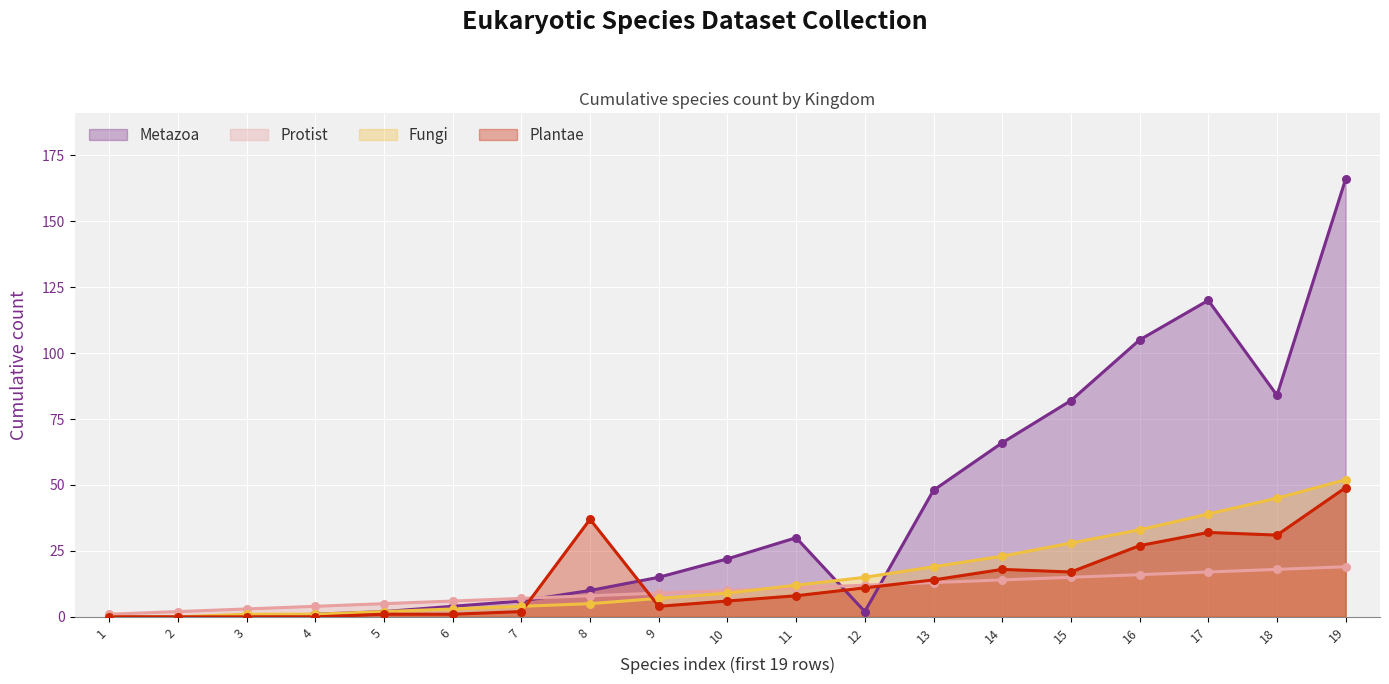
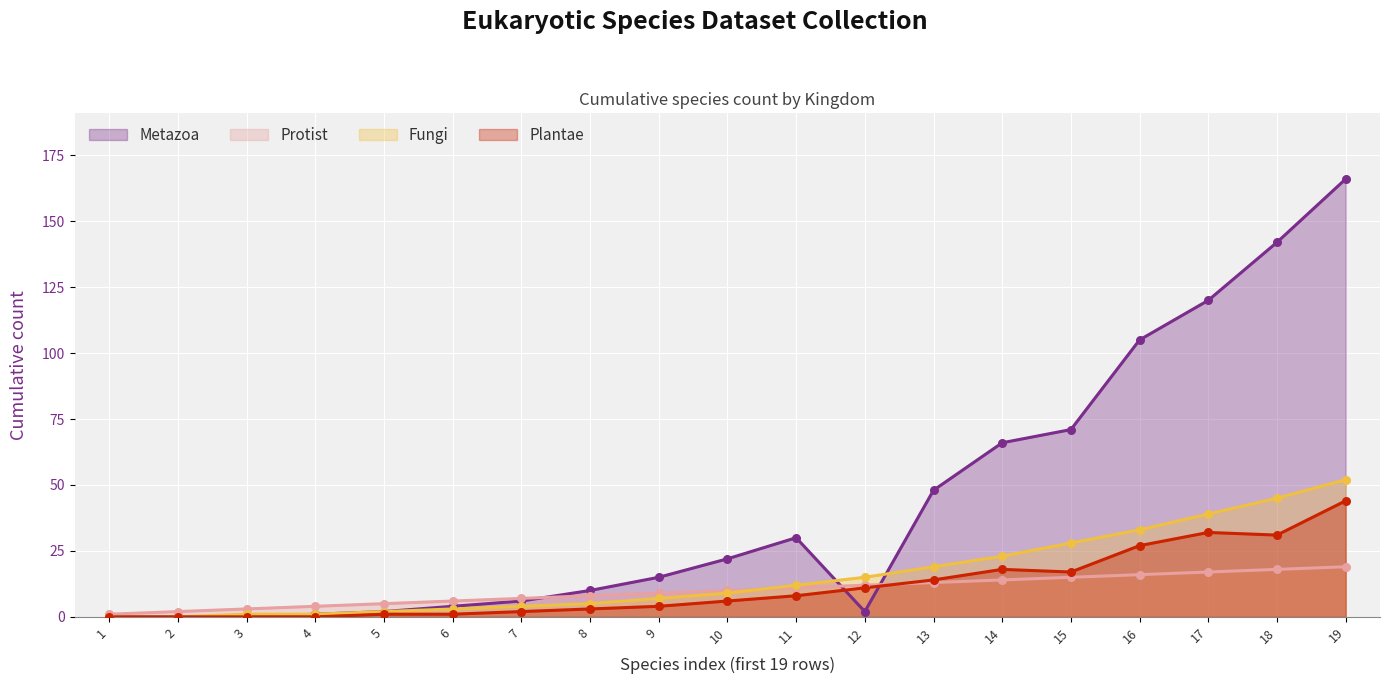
  {
    "Metazoa": {
      "6": 4,
      "7": 6,
      "8": 10,
      "9": 15,
      "10": 22,
      "11": 30,
      "12": 2,
      "13": 48,
      "14": 66,
-     "15": 82,
+     "15": 71,
      "16": 105,
      "17": 120,
-     "18": 84,
+     "18": 142,
      "19": 166
    },
    "Plantae": {
      "4": 0,
      "5": 1,
      "6": 1,
      "7": 2,
-     "8": 37,
+     "8": 3,
      "9": 4,
      "10": 6,
      "11": 8,
      "12": 11,
      "13": 14,
      "14": 18,
      "15": 17,
      "16": 27,
      "17": 32,
      "18": 31,
-     "19": 49
+     "19": 44
    }
  }
